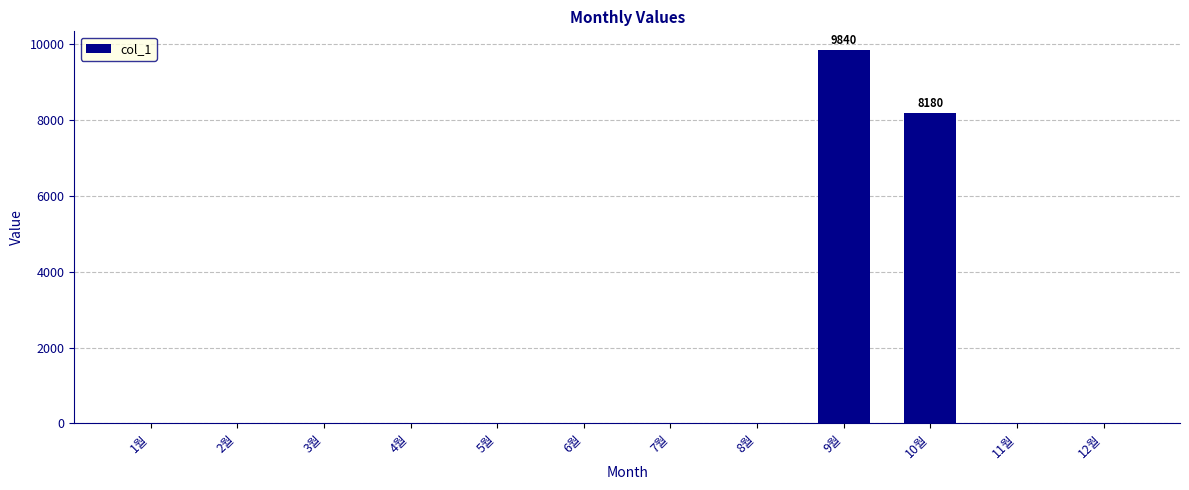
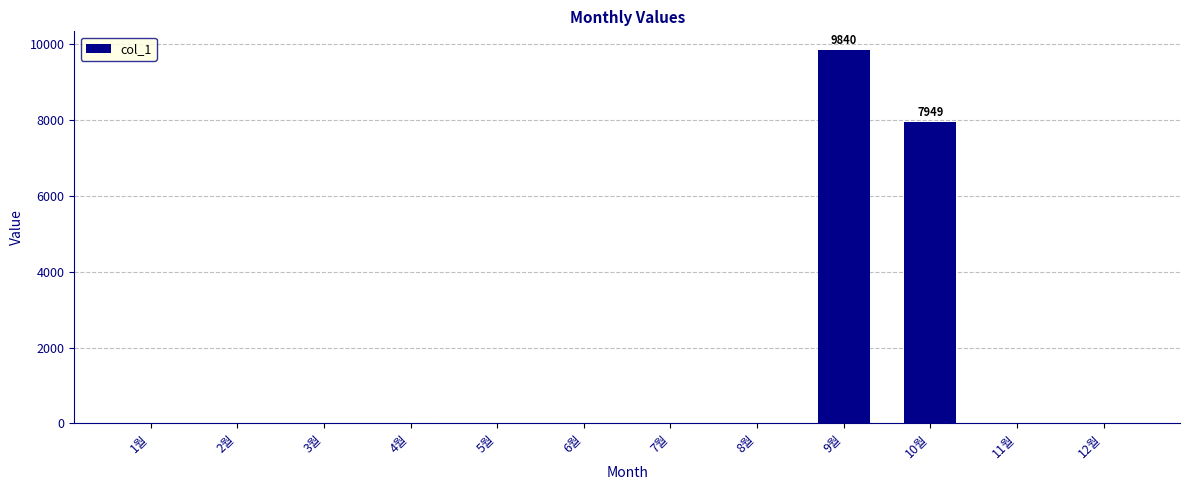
  {
    "9월": 9840,
-   "10월": 8180
+   "10월": 7949
  }
